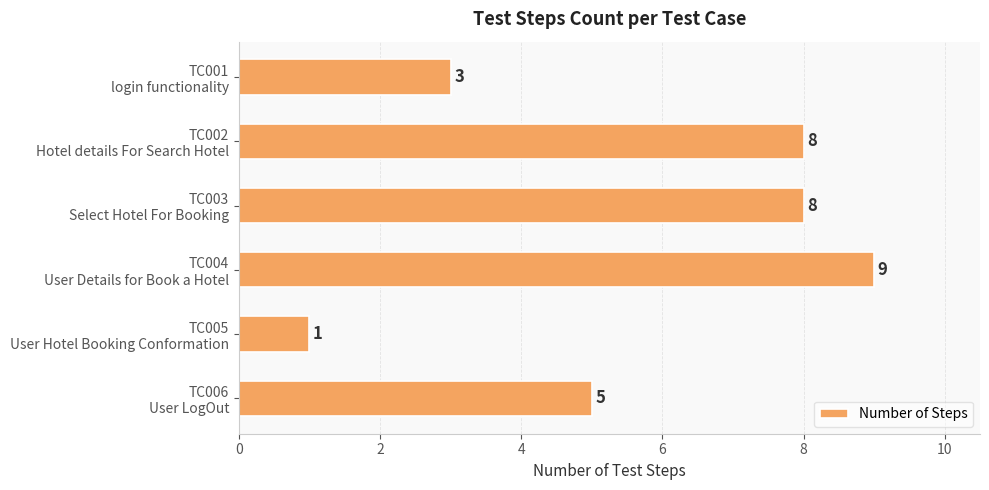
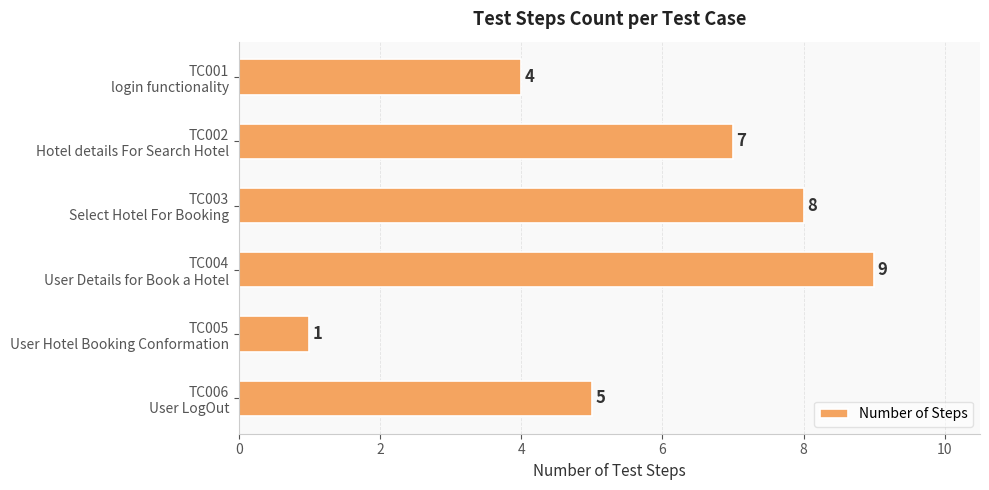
  {
-   "TC001 login functionality": 3,
-   "TC002 Hotel details For Search Hotel": 8,
+   "TC001 login functionality": 4,
+   "TC002 Hotel details For Search Hotel": 7,
    "TC003 Select Hotel For Booking": 8,
    "TC004 User Details for Book a Hotel": 9,
    "TC005 User Hotel Booking Conformation": 1,
    "TC006 User LogOut": 5
  }
